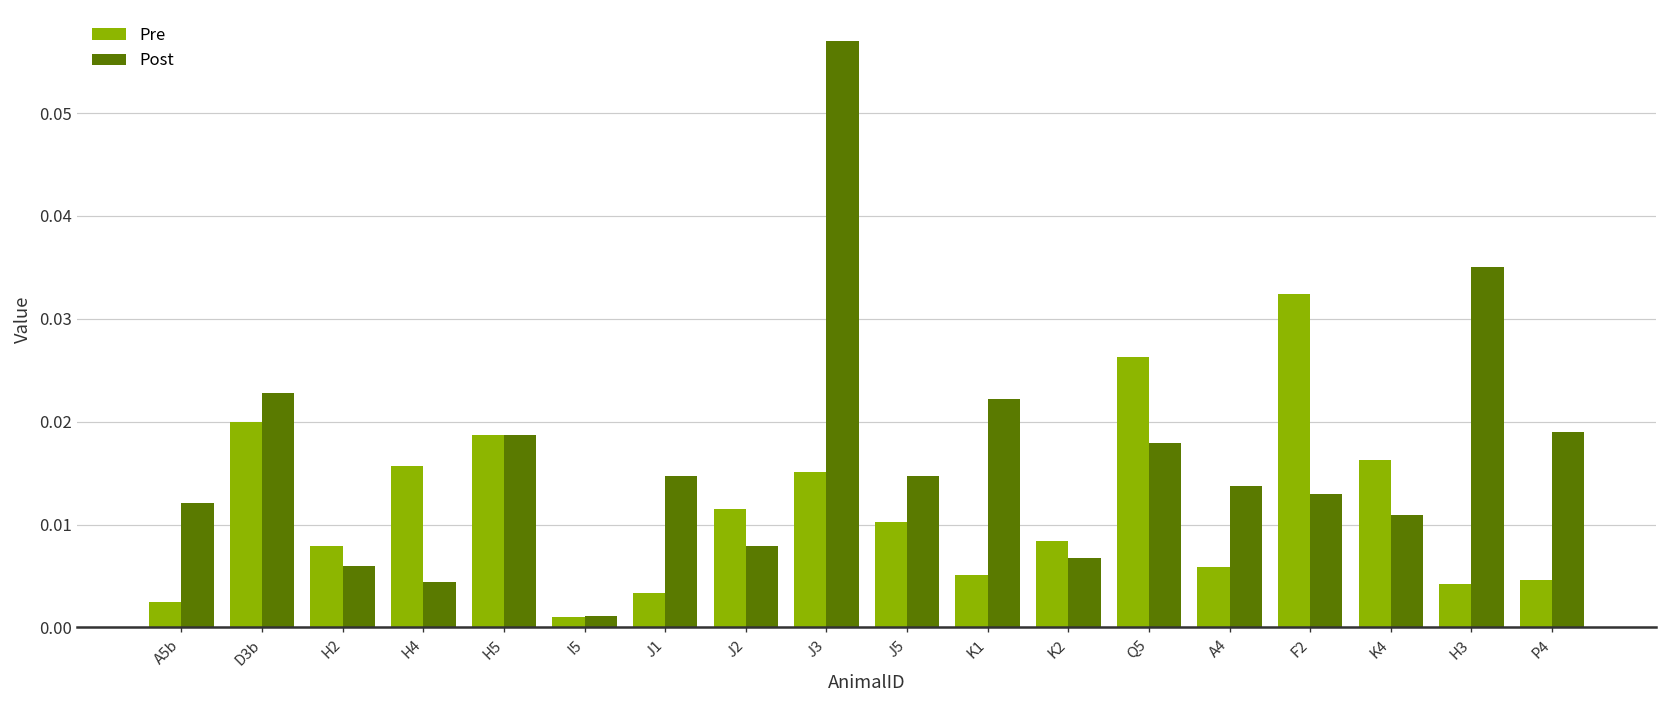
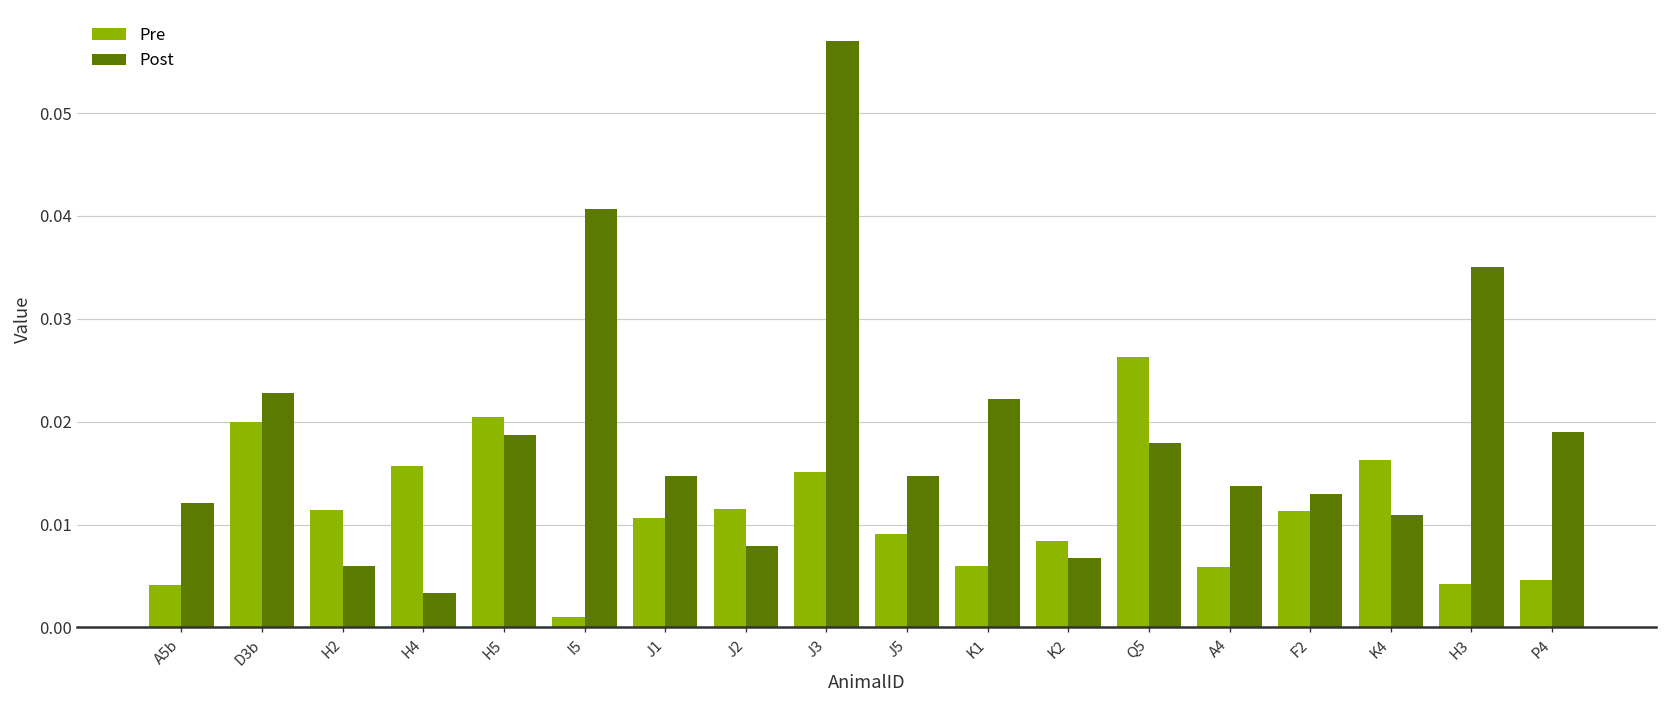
  {
    "Pre": {
-     "A5b": 0.002,
+     "A5b": 0.004,
      "D3b": 0.020,
-     "H2": 0.008,
+     "H2": 0.011,
      "H4": 0.016,
-     "H5": 0.019,
+     "H5": 0.020,
      "I5": 0.001,
-     "J1": 0.003,
+     "J1": 0.011,
      "J2": 0.011,
      "J3": 0.015,
-     "J5": 0.010,
-     "K1": 0.005,
+     "J5": 0.009,
+     "K1": 0.006,
      "K2": 0.008,
      "Q5": 0.026,
      "A4": 0.006,
-     "F2": 0.032,
+     "F2": 0.011,
      "K4": 0.016,
      "H3": 0.004,
      "P4": 0.005
    },
    "Post": {
      "A5b": 0.012,
      "D3b": 0.023,
      "H2": 0.006,
-     "H4": 0.004,
+     "H4": 0.003,
      "H5": 0.019,
-     "I5": 0.001,
+     "I5": 0.041,
      "J1": 0.015,
      "J2": 0.008,
      "J3": 0.057,
      "J5": 0.015,
      "K1": 0.022,
      "K2": 0.007,
      "Q5": 0.018,
      "A4": 0.014,
      "F2": 0.013,
      "K4": 0.011,
      "H3": 0.035,
      "P4": 0.019
    }
  }
